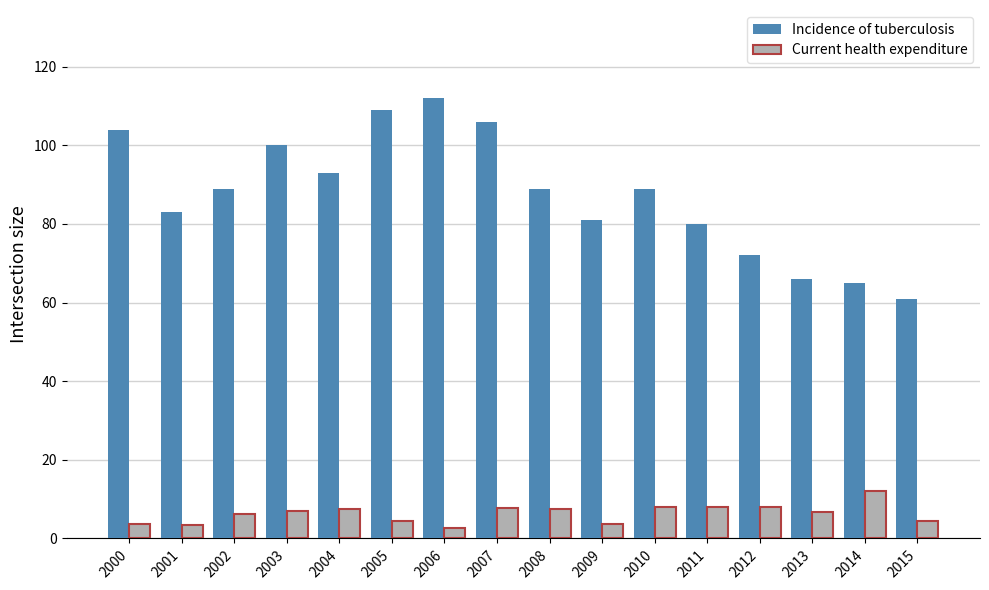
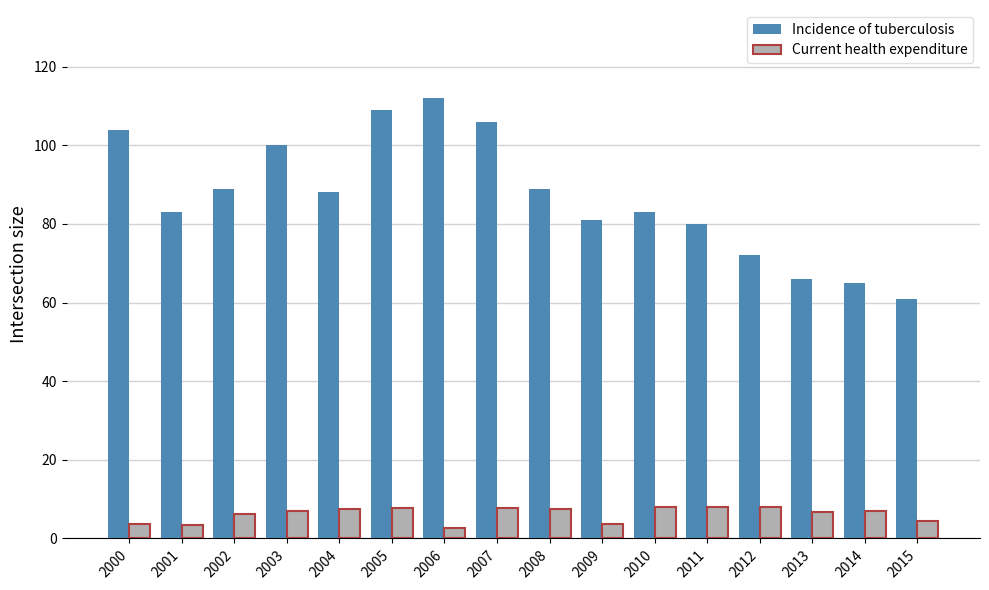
  {
    "Incidence of tuberculosis": {
      "2000": 104,
      "2001": 83,
      "2002": 89,
      "2003": 100,
-     "2004": 93,
+     "2004": 88,
      "2005": 109,
      "2006": 112,
      "2007": 106,
      "2008": 89,
      "2009": 81,
-     "2010": 89,
+     "2010": 83,
      "2011": 80,
      "2012": 72,
      "2013": 66,
      "2014": 65,
      "2015": 61
    },
    "Current health expenditure": {
      "2000": 4,
      "2001": 3,
      "2002": 6,
      "2003": 7,
      "2004": 8,
-     "2005": 4,
+     "2005": 8,
      "2006": 3,
      "2007": 8,
      "2008": 8,
      "2009": 4,
      "2010": 8,
      "2011": 8,
      "2012": 8,
      "2013": 7,
-     "2014": 12,
+     "2014": 7,
      "2015": 4
    }
  }
